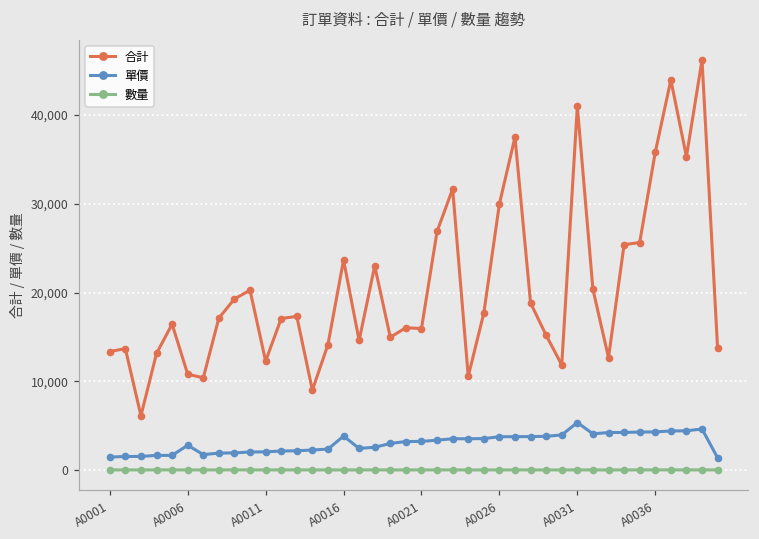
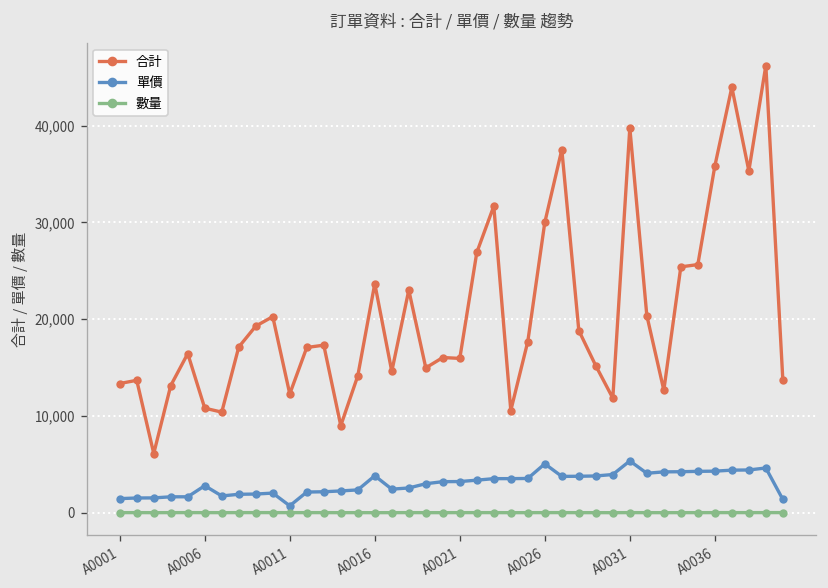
  {
    "合計": {
      "A0001": "13,000",
      "A0006": "11,000",
      "A0011": "12,000",
      "A0016": "24,000",
      "A0021": "16,000",
      "A0026": "30,000",
-     "A0031": "41,000",
+     "A0031": "40,000",
      "A0036": "36,000"
    },
    "單價": {
      "A0001": "1,000",
      "A0006": "3,000",
-     "A0011": "2,000",
+     "A0011": "1,000",
      "A0016": "4,000",
      "A0021": "3,000",
-     "A0026": "4,000",
+     "A0026": "5,000",
      "A0031": "5,000",
      "A0036": "4,000"
    },
    "數量": {
      "A0001": "0",
      "A0006": "0",
      "A0011": "0",
      "A0016": "0",
      "A0021": "0",
      "A0026": "0",
      "A0031": "0",
      "A0036": "0"
    }
  }
